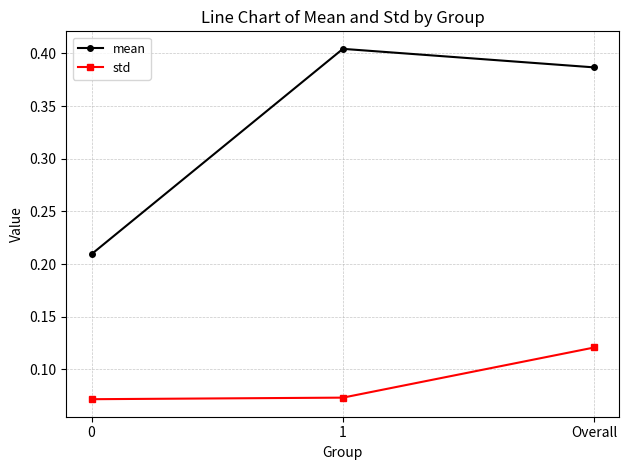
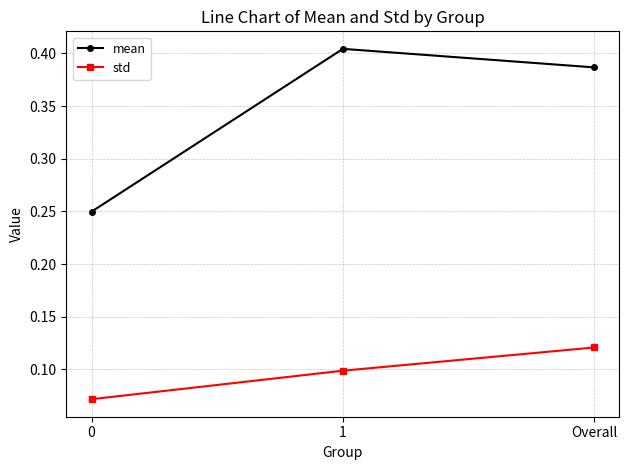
  {
    "mean": {
-     "0": 0.209,
+     "0": 0.250,
      "1": 0.404,
      "Overall": 0.387
    },
    "std": {
      "0": 0.072,
-     "1": 0.073,
+     "1": 0.099,
      "Overall": 0.121
    }
  }
